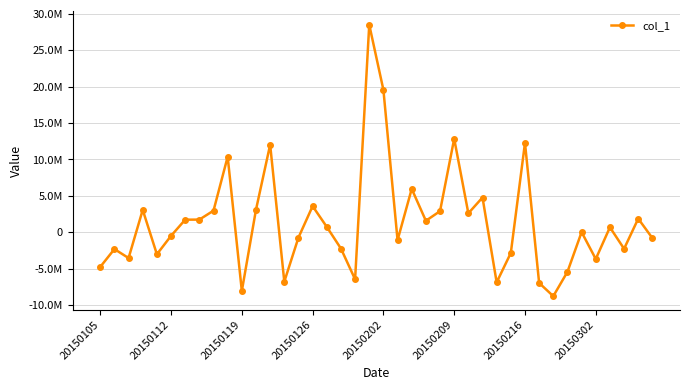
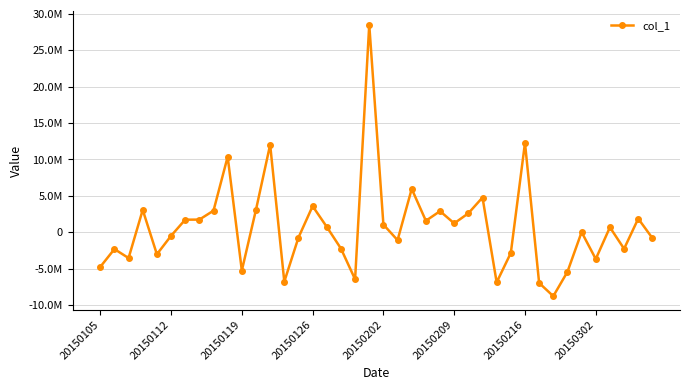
  {
    "20150105": -5000000,
    "20150112": -1000000,
-   "20150119": -8000000,
+   "20150119": -5000000,
    "20150126": 4000000,
-   "20150202": 20000000,
-   "20150209": 13000000,
+   "20150202": 1000000,
+   "20150209": 1000000,
    "20150216": 12000000,
    "20150302": -4000000
  }
